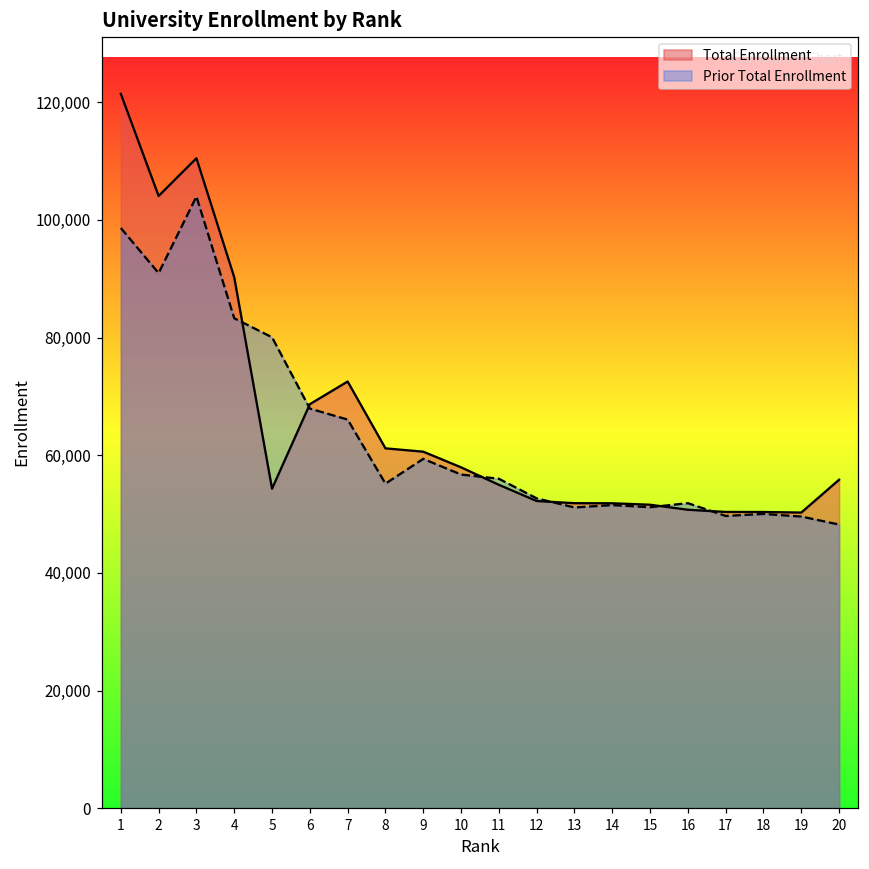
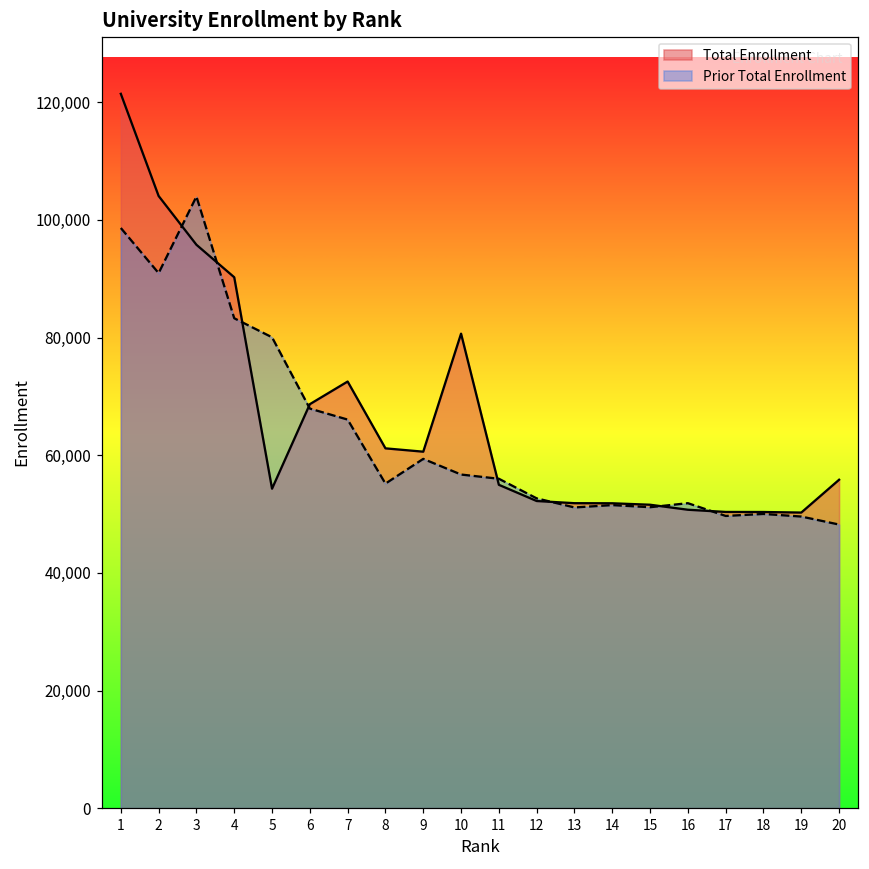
  {
    "Total Enrollment": {
      "1": "121,000",
      "2": "104,000",
-     "3": "110,000",
+     "3": "96,000",
      "4": "90,000",
      "5": "54,000",
      "6": "69,000",
      "7": "73,000",
      "8": "61,000",
      "9": "61,000",
-     "10": "58,000",
+     "10": "81,000",
      "11": "55,000",
      "13": "52,000",
      "16": "51,000",
      "17": "50,000",
      "19": "50,000",
      "20": "56,000"
    },
    "Prior Total Enrollment": {
      "1": "99,000",
      "2": "91,000",
      "3": "104,000",
      "4": "83,000",
      "5": "80,000",
      "6": "68,000",
      "7": "66,000",
      "8": "55,000",
      "9": "59,000",
      "10": "57,000",
      "11": "56,000",
      "13": "51,000",
      "16": "52,000",
      "17": "50,000",
      "19": "50,000",
      "20": "48,000"
    }
  }
